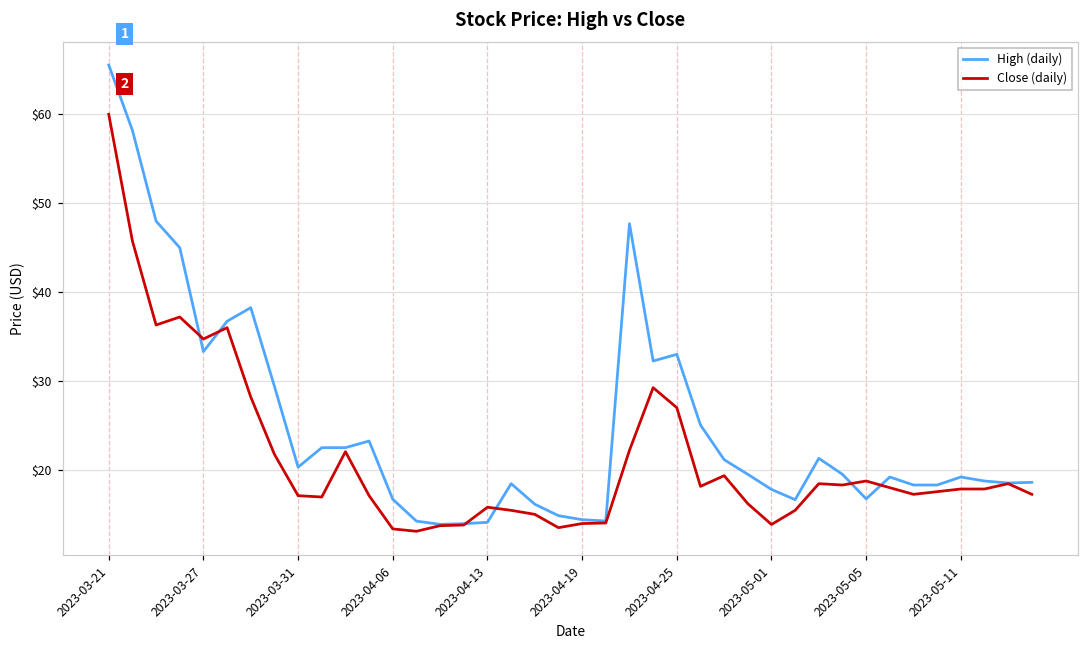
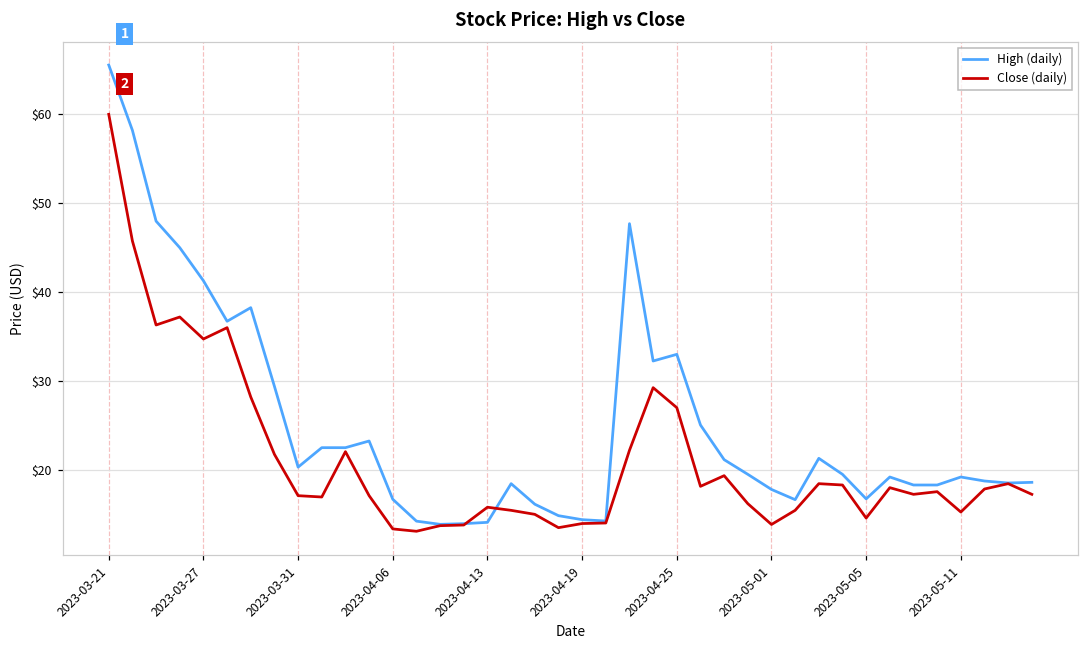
  {
    "High (daily)": {
-     "2023-03-27": "$33",
+     "2023-03-27": "$41",
      "2023-03-31": "$20",
      "2023-04-06": "$17",
      "2023-04-13": "$14",
      "2023-04-19": "$14",
      "2023-04-25": "$33",
      "2023-05-01": "$18",
      "2023-05-05": "$17",
      "2023-05-11": "$19"
    },
    "Close (daily)": {
      "2023-03-21": "$60",
      "2023-03-27": "$35",
      "2023-03-31": "$17",
      "2023-04-06": "$13",
      "2023-04-13": "$16",
      "2023-04-19": "$14",
      "2023-04-25": "$27",
      "2023-05-01": "$14",
-     "2023-05-05": "$19",
-     "2023-05-11": "$18"
+     "2023-05-05": "$15",
+     "2023-05-11": "$15"
    }
  }
